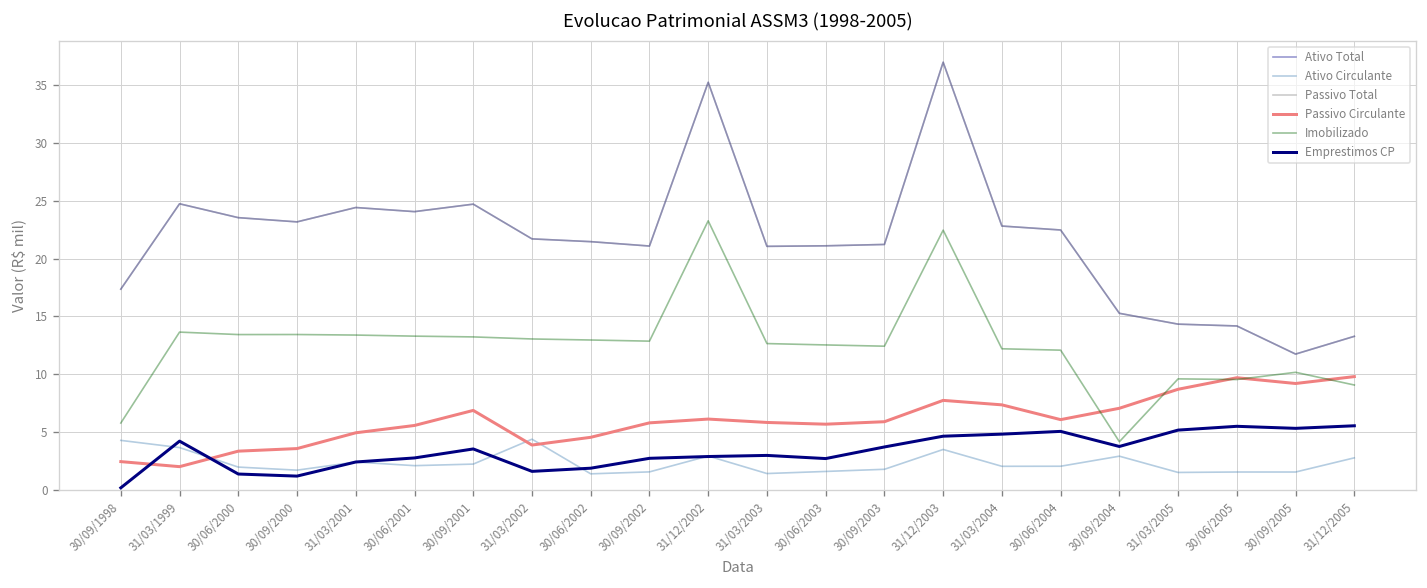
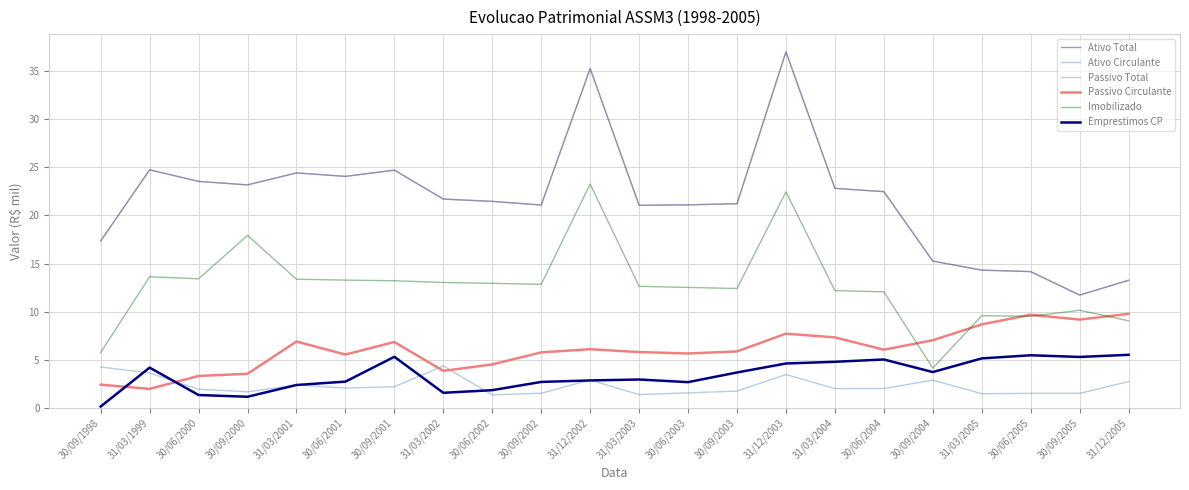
  {
    "Passivo Circulante": {
      "30/09/1998": 2,
      "31/03/1999": 2,
      "30/06/2000": 3,
      "30/09/2000": 4,
-     "31/03/2001": 5,
+     "31/03/2001": 7,
      "30/06/2001": 6,
      "30/09/2001": 7,
      "31/03/2002": 4,
      "30/06/2002": 5,
      "30/09/2002": 6,
      "31/12/2002": 6,
      "31/03/2003": 6,
      "30/06/2003": 6,
      "30/09/2003": 6,
      "31/12/2003": 8,
      "31/03/2004": 7,
      "30/06/2004": 6,
      "30/09/2004": 7,
      "31/03/2005": 9,
      "30/09/2005": 9,
      "31/12/2005": 10
    },
    "Imobilizado": {
      "30/09/1998": 6,
      "31/03/1999": 14,
      "30/06/2000": 13,
-     "30/09/2000": 13,
+     "30/09/2000": 18,
      "31/03/2001": 13,
      "30/06/2001": 13,
      "30/09/2001": 13,
      "31/03/2002": 13,
      "30/06/2002": 13,
      "30/09/2002": 13,
      "31/12/2002": 23,
      "31/03/2003": 13,
      "30/06/2003": 13,
      "30/09/2003": 12,
      "31/12/2003": 22,
      "31/03/2004": 12,
      "30/06/2004": 12,
      "30/09/2004": 4,
      "31/03/2005": 10,
      "30/09/2005": 10,
      "31/12/2005": 9
    },
    "Emprestimos CP": {
      "30/09/1998": 0,
      "31/03/1999": 4,
      "30/06/2000": 1,
      "30/09/2000": 1,
      "30/06/2001": 3,
-     "30/09/2001": 4,
+     "30/09/2001": 5,
      "31/03/2002": 2,
      "30/06/2002": 2,
      "30/09/2002": 3,
      "31/03/2003": 3,
      "30/06/2003": 3,
      "30/09/2003": 4,
      "31/12/2003": 5,
      "31/03/2004": 5,
      "30/06/2004": 5,
      "30/09/2004": 4,
      "31/03/2005": 5,
      "30/06/2005": 5,
      "30/09/2005": 5,
      "31/12/2005": 6
    }
  }
